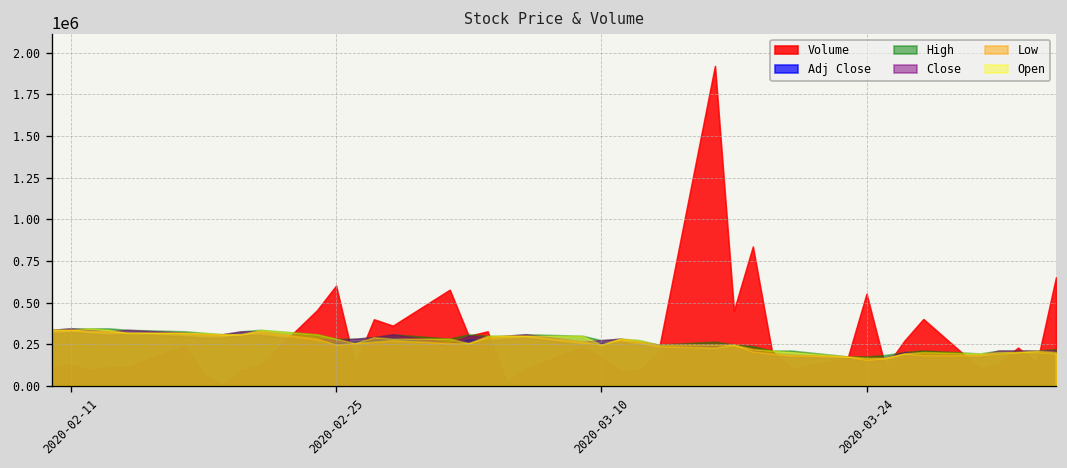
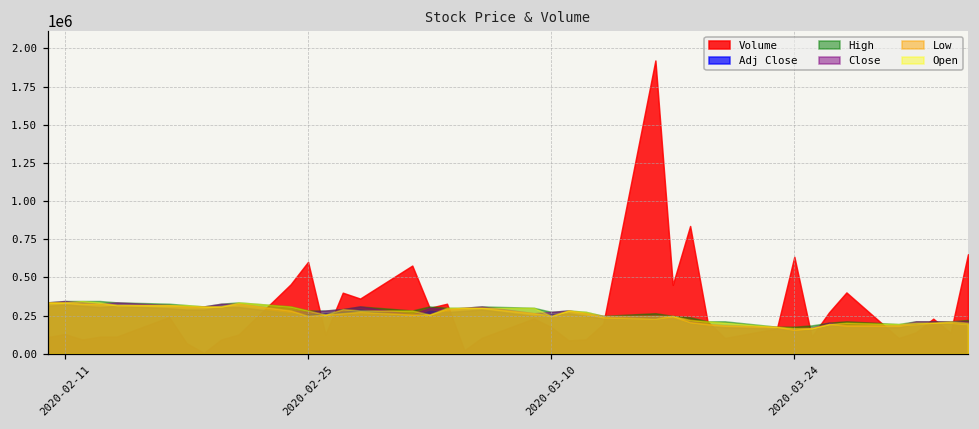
  {
    "Volume": {
      "2020-02-11": 130000,
      "2020-02-25": 600000,
      "2020-03-10": 170000,
-     "2020-03-24": 550000
+     "2020-03-24": 640000
    }
  }
